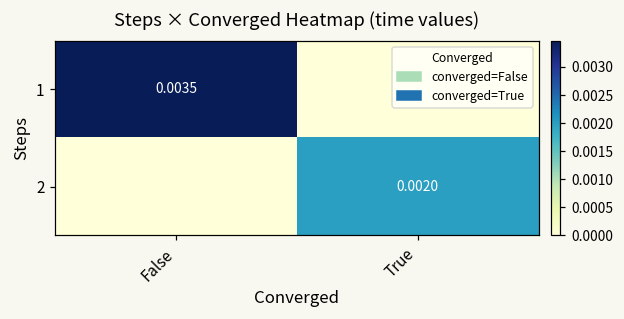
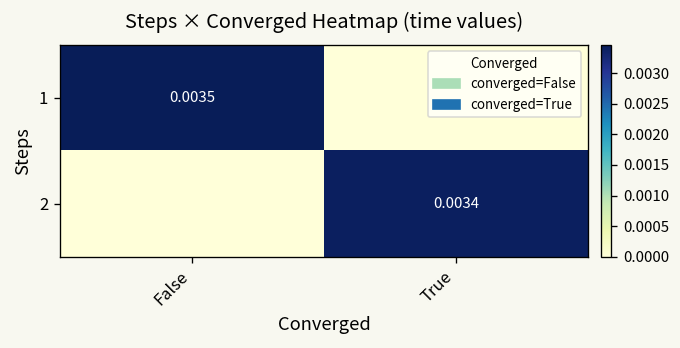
  {
    "1": {
      "False": 0.0035
    },
    "2": {
-     "True": 0.0020
+     "True": 0.0034
    }
  }
